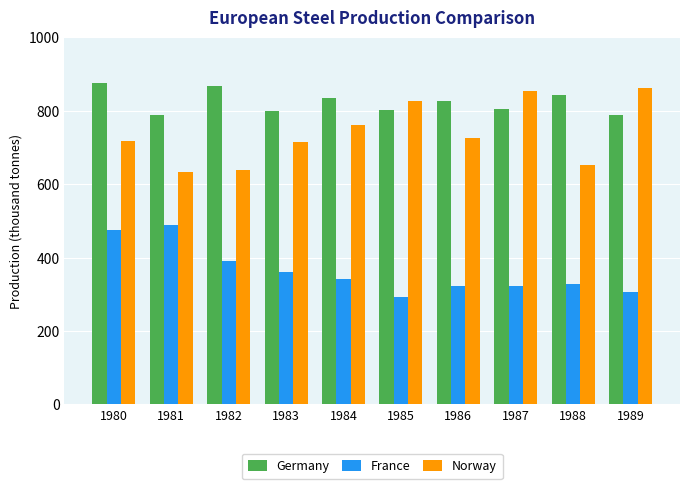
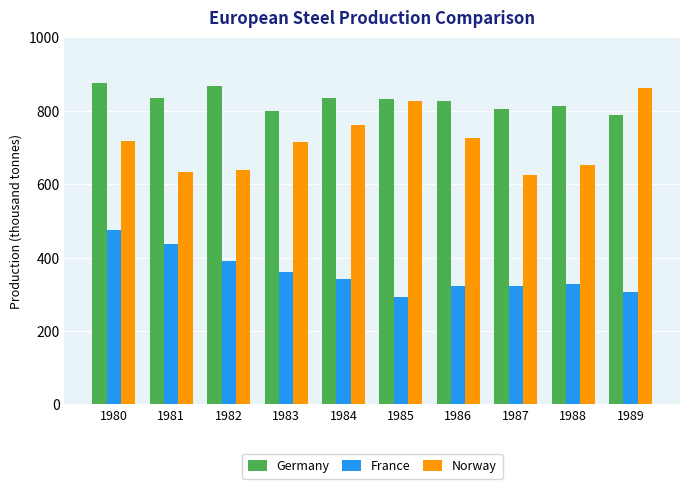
  {
    "Germany": {
      "1980": 880,
-     "1981": 790,
+     "1981": 830,
      "1982": 870,
      "1983": 800,
      "1984": 840,
-     "1985": 800,
+     "1985": 830,
      "1986": 830,
      "1987": 800,
-     "1988": 840,
+     "1988": 810,
      "1989": 790
    },
    "France": {
      "1980": 480,
-     "1981": 490,
+     "1981": 440,
      "1982": 390,
      "1983": 360,
      "1984": 340,
      "1985": 290,
      "1986": 320,
      "1987": 320,
      "1988": 330,
      "1989": 310
    },
    "Norway": {
      "1980": 720,
      "1981": 630,
      "1982": 640,
      "1983": 720,
      "1984": 760,
      "1985": 830,
      "1986": 730,
-     "1987": 850,
+     "1987": 630,
      "1988": 650,
      "1989": 860
    }
  }
